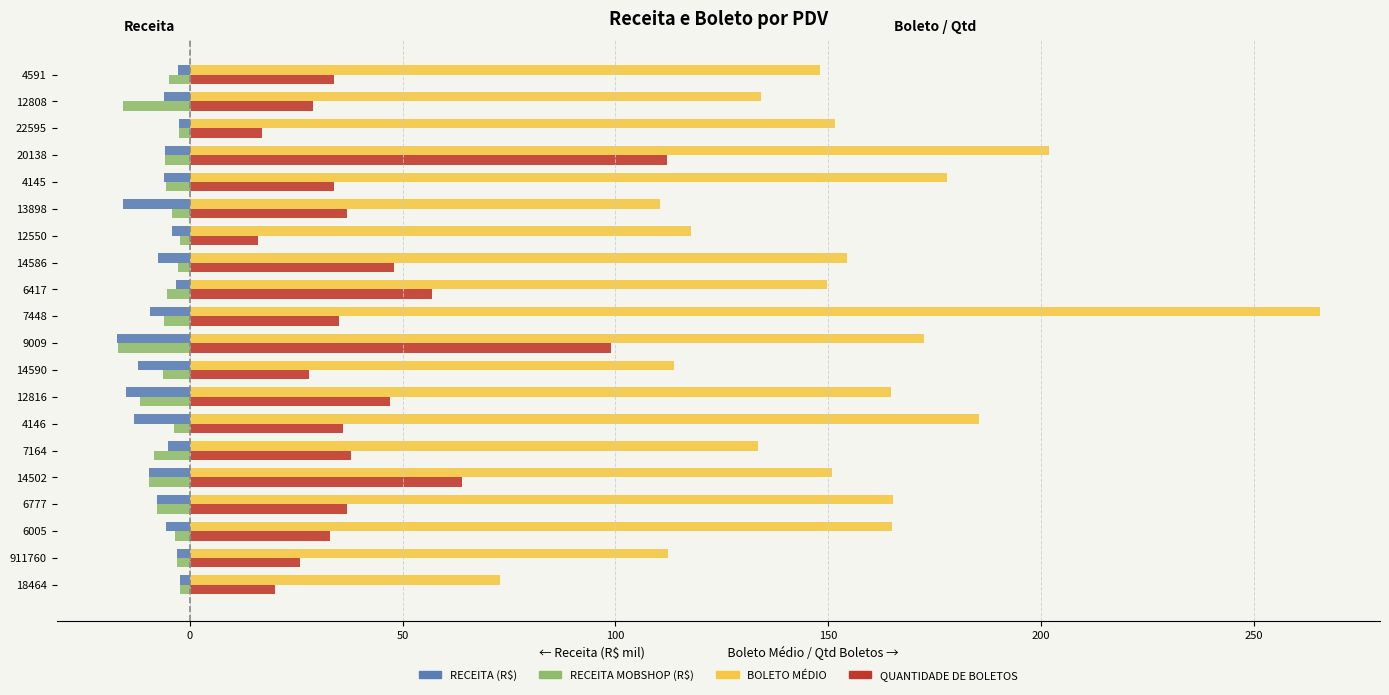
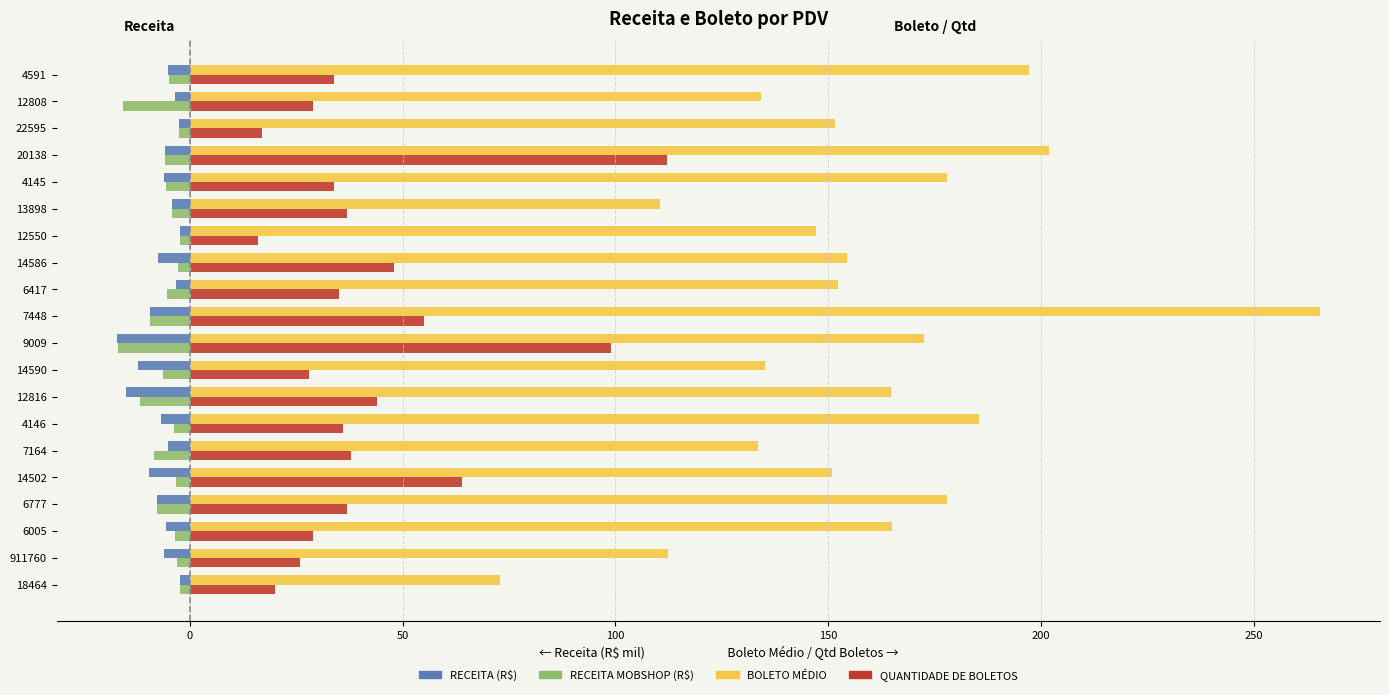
  {
    "RECEITA (R$)": {
-     "4591": -3,
-     "12808": -6,
+     "4591": -5,
+     "12808": -3,
      "22595": -3,
      "20138": -6,
      "4145": -6,
-     "13898": -16,
-     "12550": -4,
+     "13898": -4,
+     "12550": -2,
      "14586": -7,
      "6417": -3,
      "7448": -9,
      "9009": -17,
      "14590": -12,
      "12816": -15,
-     "4146": -13,
+     "4146": -7,
      "7164": -5,
      "14502": -10,
      "6777": -8,
      "6005": -5,
-     "911760": -3,
+     "911760": -6,
      "18464": -2
    },
    "RECEITA MOBSHOP (R$)": {
      "4591": -5,
      "12808": -16,
      "22595": -3,
      "20138": -6,
      "4145": -6,
      "13898": -4,
      "12550": -2,
      "14586": -3,
      "6417": -5,
-     "7448": -6,
+     "7448": -9,
      "9009": -17,
      "14590": -6,
      "12816": -12,
      "4146": -4,
      "7164": -8,
-     "14502": -10,
+     "14502": -3,
      "6777": -8,
      "6005": -3,
      "911760": -3,
      "18464": -2
    },
    "BOLETO MÉDIO": {
-     "4591": 148,
+     "4591": 197,
      "12808": 134,
      "22595": 151,
      "20138": 202,
      "4145": 178,
      "13898": 110,
-     "12550": 118,
+     "12550": 147,
      "14586": 154,
-     "6417": 150,
+     "6417": 152,
      "7448": 265,
      "9009": 173,
-     "14590": 114,
+     "14590": 135,
      "12816": 165,
      "4146": 185,
      "7164": 133,
      "14502": 151,
-     "6777": 165,
+     "6777": 178,
      "6005": 165,
      "911760": 112,
      "18464": 73
    },
    "QUANTIDADE DE BOLETOS": {
      "4591": 34,
      "12808": 29,
      "22595": 17,
      "20138": 112,
      "4145": 34,
      "13898": 37,
      "12550": 16,
      "14586": 48,
-     "6417": 57,
-     "7448": 35,
+     "6417": 35,
+     "7448": 55,
      "9009": 99,
      "14590": 28,
-     "12816": 47,
+     "12816": 44,
      "4146": 36,
      "7164": 38,
      "14502": 64,
      "6777": 37,
-     "6005": 33,
+     "6005": 29,
      "911760": 26,
      "18464": 20
    }
  }
